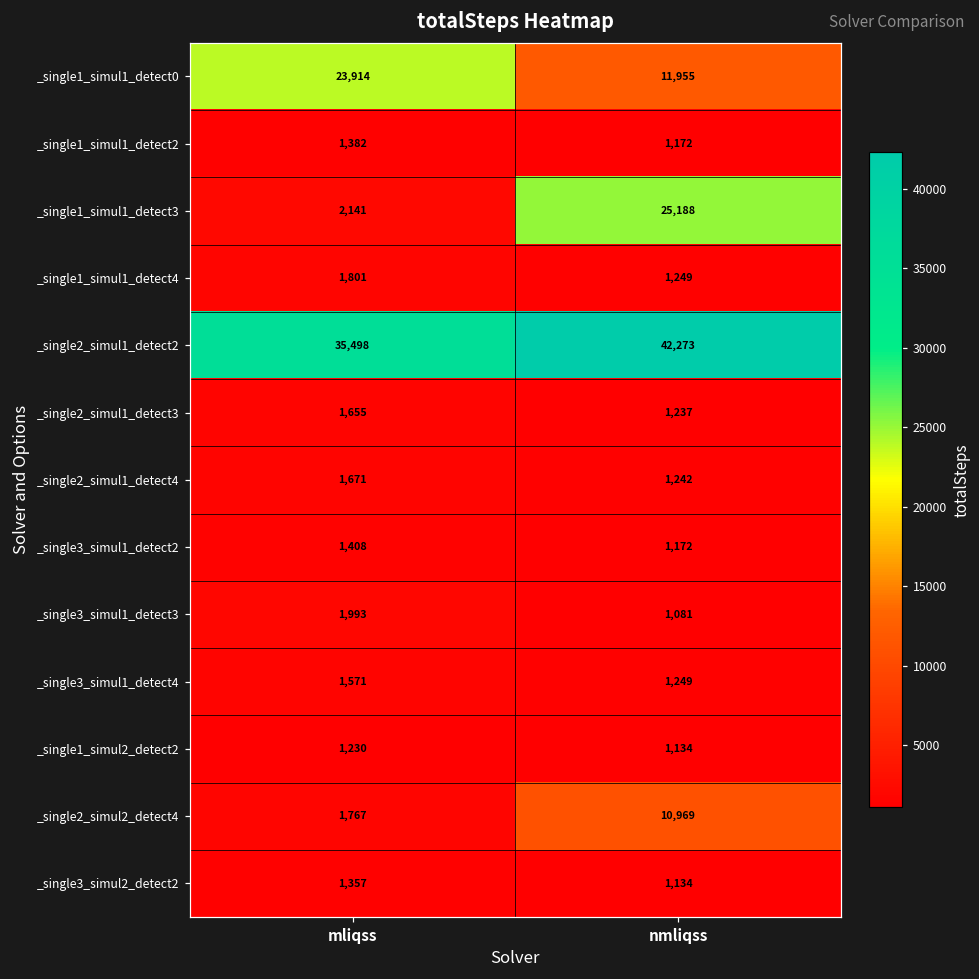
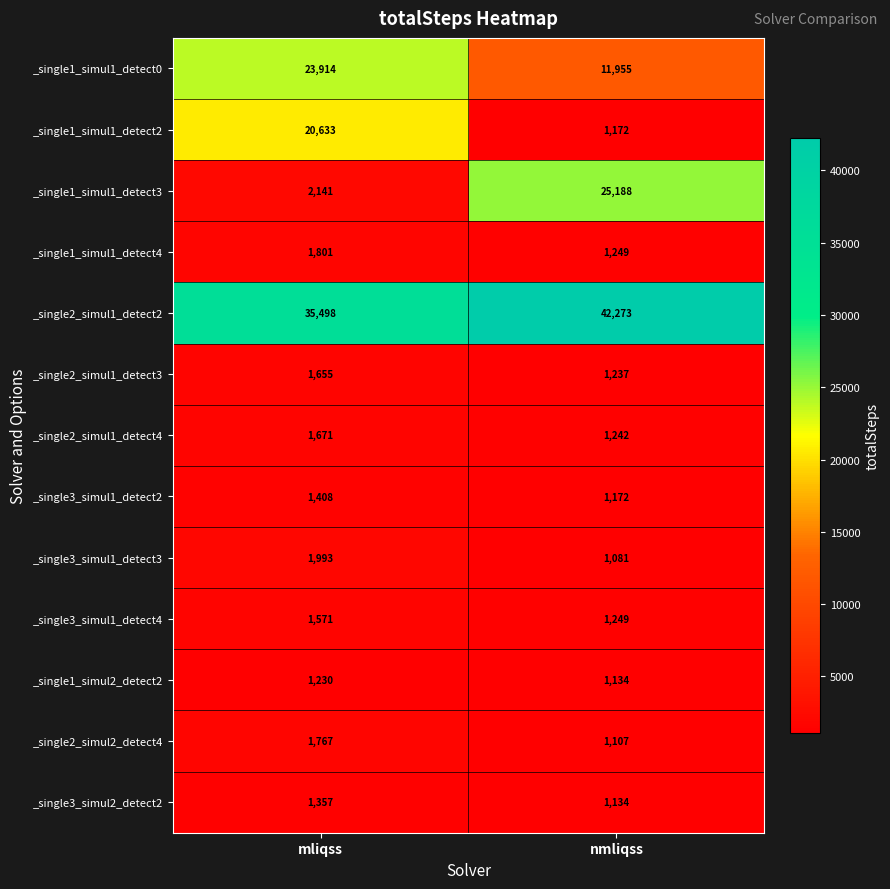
  {
    "_single1_simul1_detect0": {
      "mliqss": "23,914",
      "nmliqss": "11,955"
    },
    "_single1_simul1_detect2": {
-     "mliqss": "1,382",
+     "mliqss": "20,633",
      "nmliqss": "1,172"
    },
    "_single1_simul1_detect3": {
      "mliqss": "2,141",
      "nmliqss": "25,188"
    },
    "_single1_simul1_detect4": {
      "mliqss": "1,801",
      "nmliqss": "1,249"
    },
    "_single2_simul1_detect2": {
      "mliqss": "35,498",
      "nmliqss": "42,273"
    },
    "_single2_simul1_detect3": {
      "mliqss": "1,655",
      "nmliqss": "1,237"
    },
    "_single2_simul1_detect4": {
      "mliqss": "1,671",
      "nmliqss": "1,242"
    },
    "_single3_simul1_detect2": {
      "mliqss": "1,408",
      "nmliqss": "1,172"
    },
    "_single3_simul1_detect3": {
      "mliqss": "1,993",
      "nmliqss": "1,081"
    },
    "_single3_simul1_detect4": {
      "mliqss": "1,571",
      "nmliqss": "1,249"
    },
    "_single1_simul2_detect2": {
      "mliqss": "1,230",
      "nmliqss": "1,134"
    },
    "_single2_simul2_detect4": {
      "mliqss": "1,767",
-     "nmliqss": "10,969"
+     "nmliqss": "1,107"
    },
    "_single3_simul2_detect2": {
      "mliqss": "1,357",
      "nmliqss": "1,134"
    }
  }
